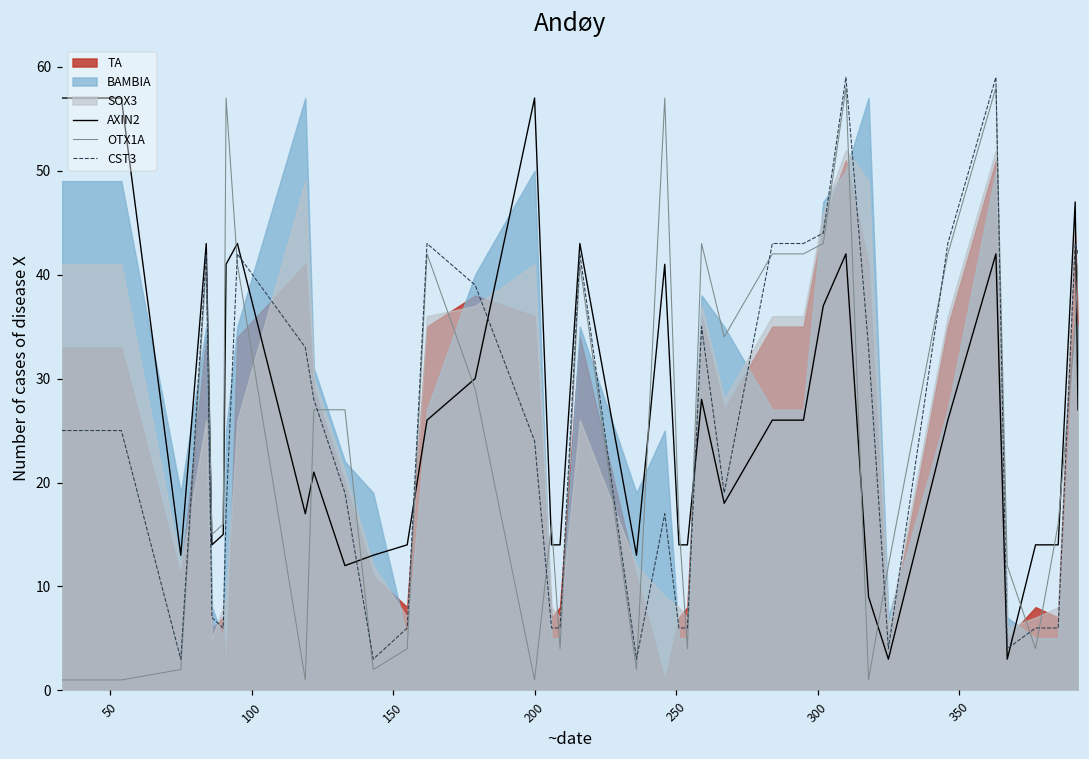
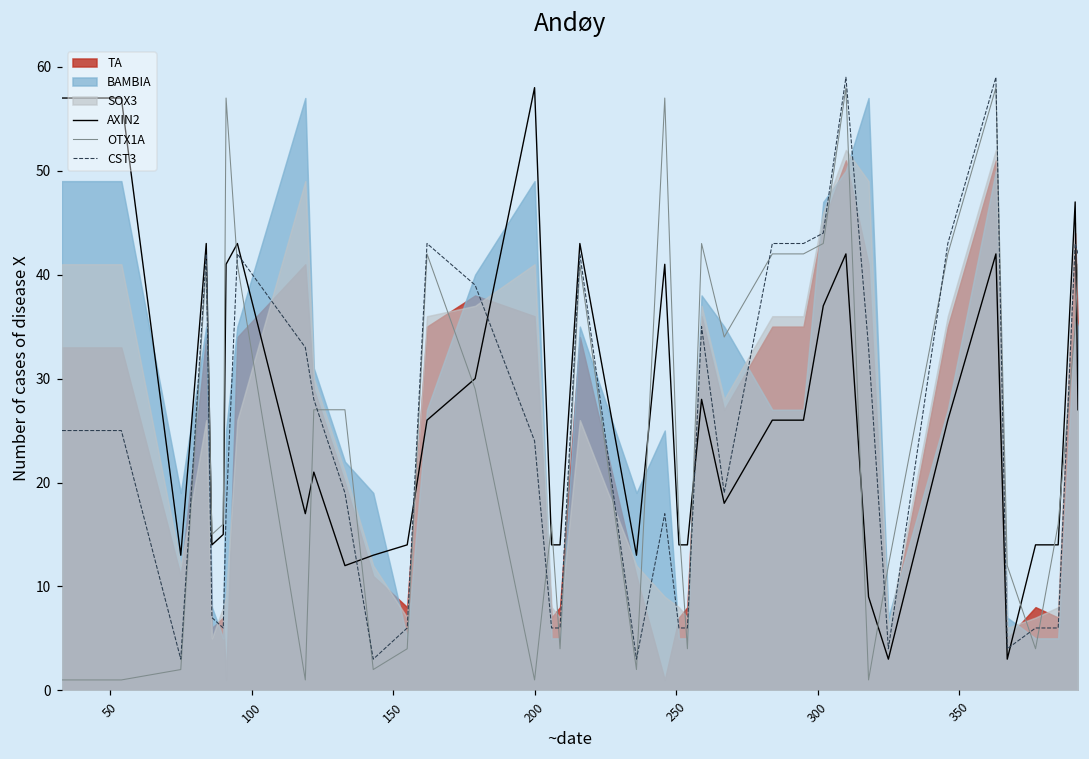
  {
    "AXIN2": {
-     "200": 57
+     "200": 58
    },
    "TA": {
      "200": 36
    },
    "BAMBIA": {
-     "200": 50
+     "200": 49
    },
    "OTX1A": {
      "200": 1
    },
    "CST3": {
      "200": 24
    },
    "SOX3": {
      "200": 41
    }
  }
